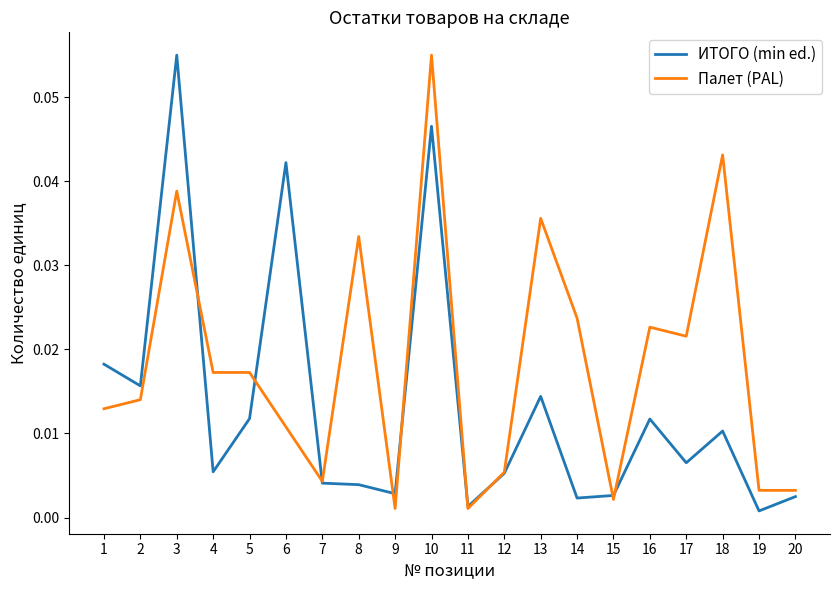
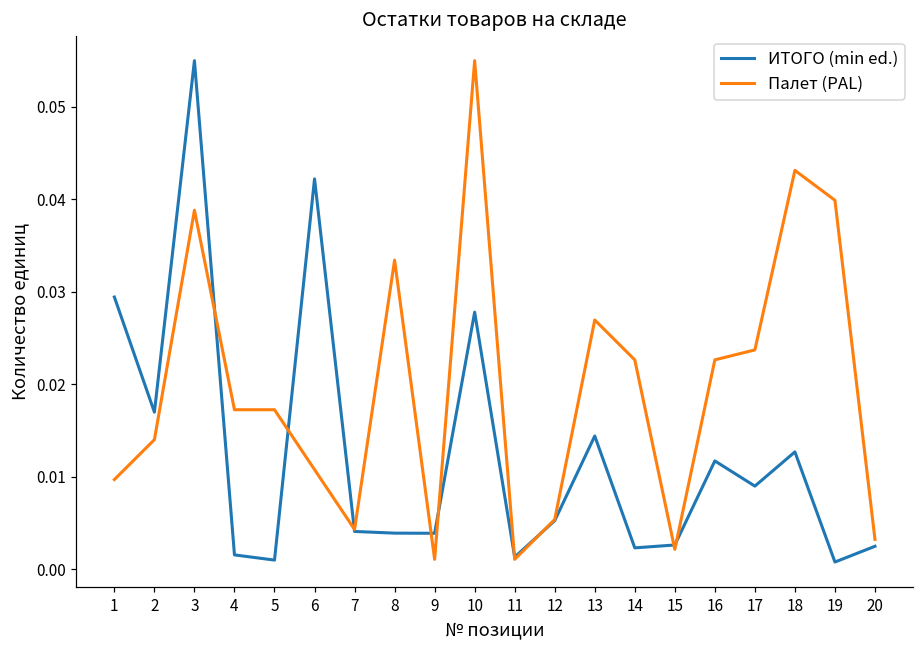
  {
    "ИТОГО (min ed.)": {
-     "1": 0.018,
-     "2": 0.016,
+     "1": 0.029,
+     "2": 0.017,
      "3": 0.055,
-     "4": 0.005,
-     "5": 0.012,
+     "4": 0.002,
+     "5": 0.001,
      "6": 0.042,
      "8": 0.004,
-     "9": 0.003,
-     "10": 0.047,
+     "9": 0.004,
+     "10": 0.028,
      "13": 0.014,
      "14": 0.002,
      "15": 0.003,
      "16": 0.012,
-     "17": 0.007,
-     "18": 0.010,
+     "17": 0.009,
+     "18": 0.013,
      "19": 0.001,
      "20": 0.002
    },
    "Палет (PAL)": {
-     "1": 0.013,
+     "1": 0.010,
      "2": 0.014,
      "3": 0.039,
      "4": 0.017,
      "5": 0.017,
      "6": 0.011,
      "8": 0.033,
      "9": 0.001,
      "10": 0.055,
-     "13": 0.036,
-     "14": 0.024,
+     "13": 0.027,
+     "14": 0.023,
      "15": 0.002,
      "16": 0.023,
-     "17": 0.022,
+     "17": 0.024,
      "18": 0.043,
-     "19": 0.003,
+     "19": 0.040,
      "20": 0.003
    }
  }
